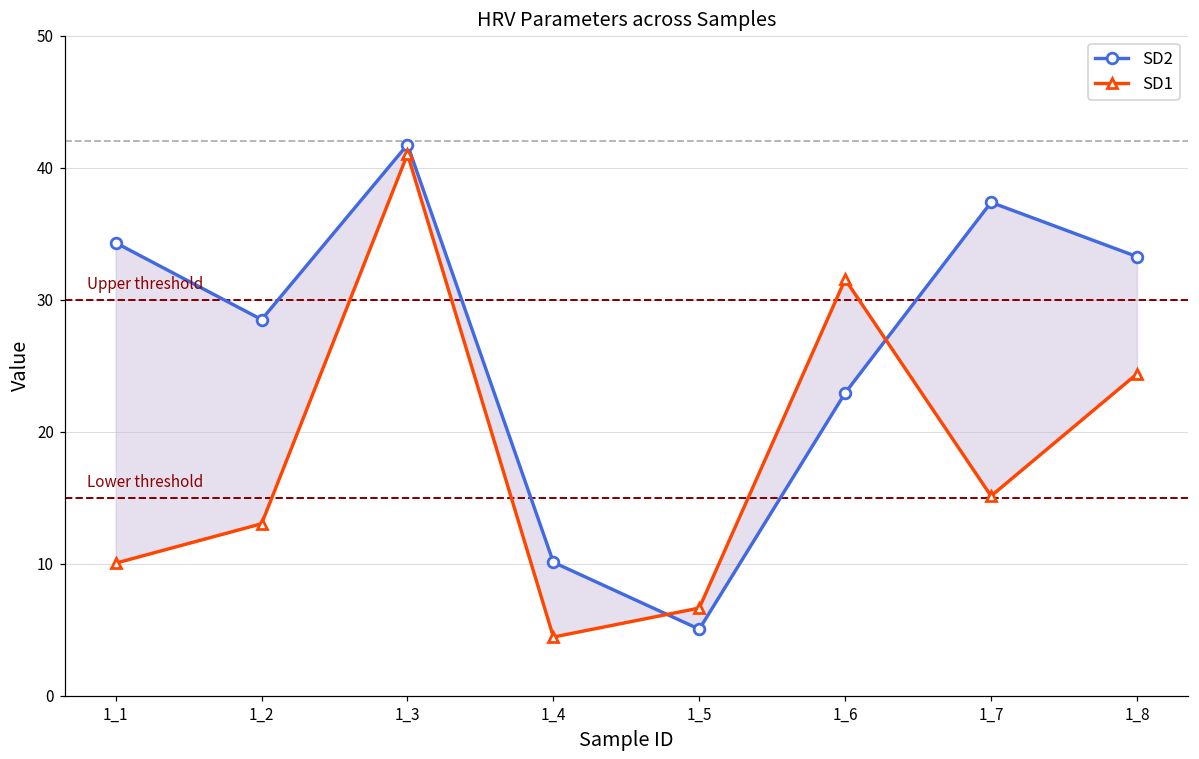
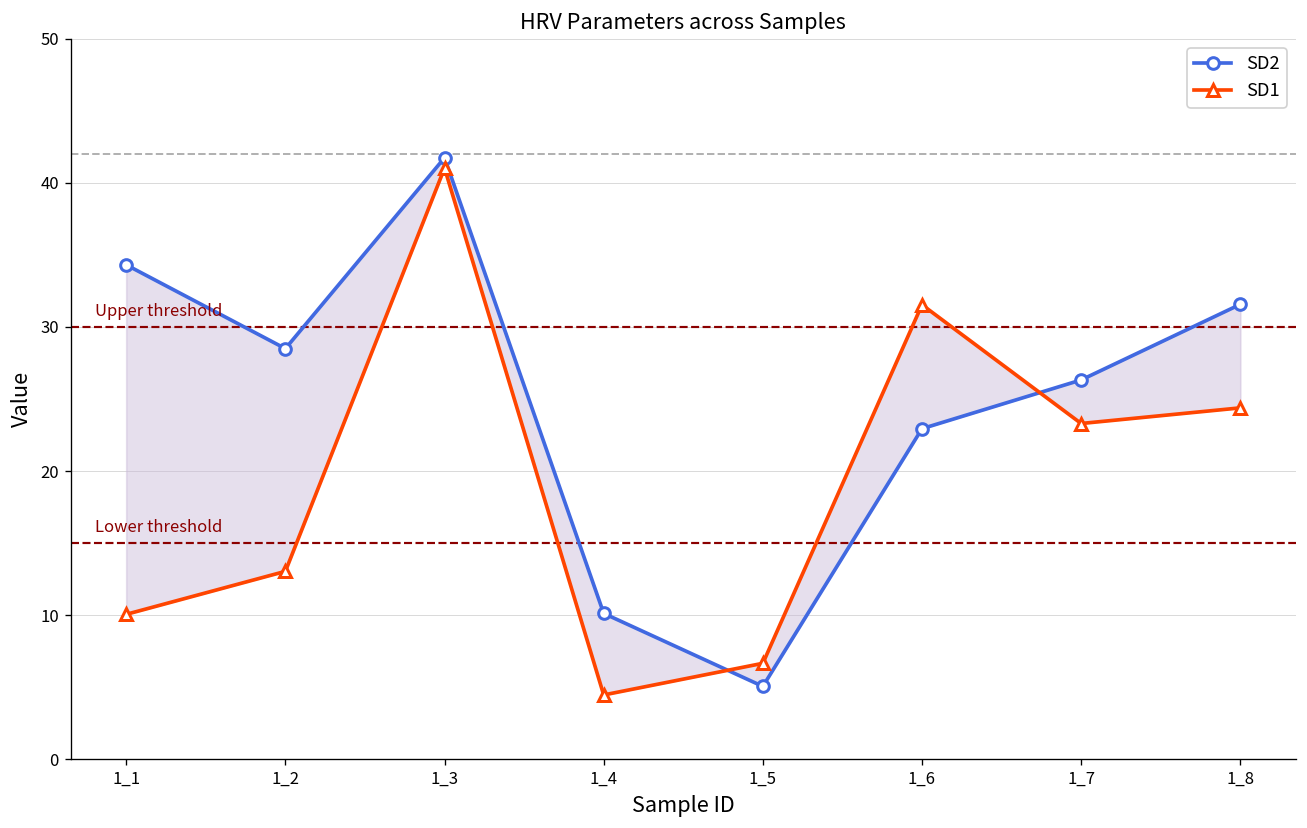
  {
    "SD2": {
      "1_5": 5.1,
      "1_6": 22.9,
-     "1_7": 37.4,
-     "1_8": 33.3
+     "1_7": 26.3,
+     "1_8": 31.6
    },
    "SD1": {
      "1_1": 10.1,
      "1_2": 13.0,
      "1_3": 41.0,
      "1_4": 4.5,
-     "1_7": 15.1,
+     "1_7": 23.3,
      "1_8": 24.4
    }
  }
